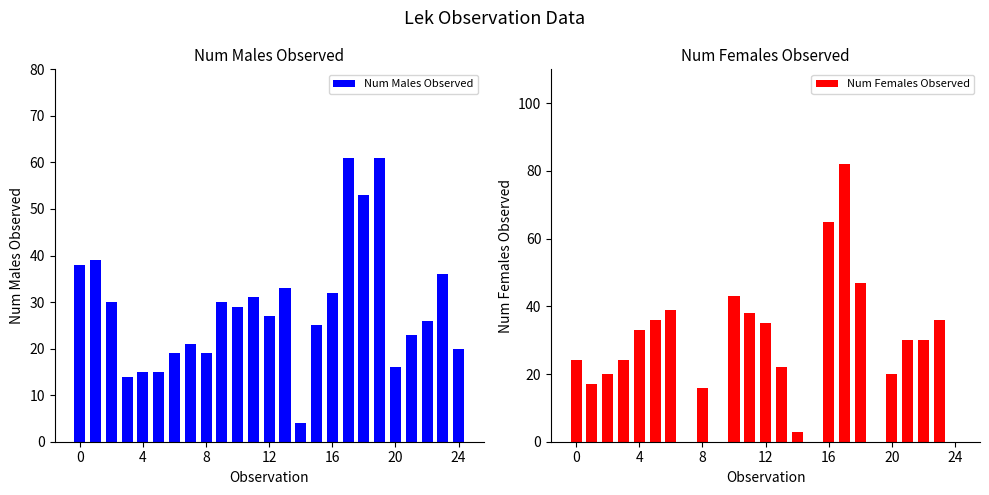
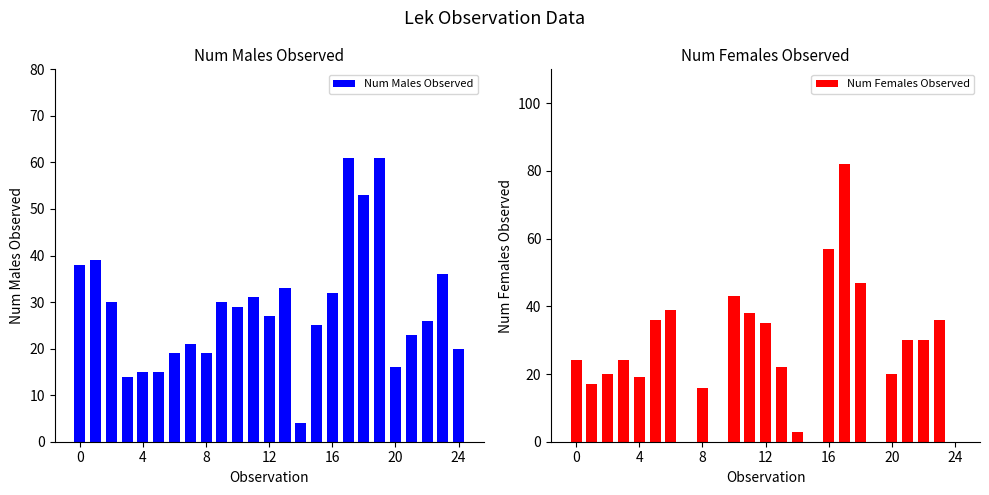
  {
    "Num Males Observed": {
      "0": 38,
      "4": 15,
      "8": 19,
      "12": 27,
      "16": 32,
      "20": 16,
      "24": 20
    },
    "Num Females Observed": {
      "0": 24,
-     "4": 33,
+     "4": 19,
      "8": 16,
      "12": 35,
-     "16": 65,
+     "16": 57,
      "20": 20,
      "24": 0
    }
  }
